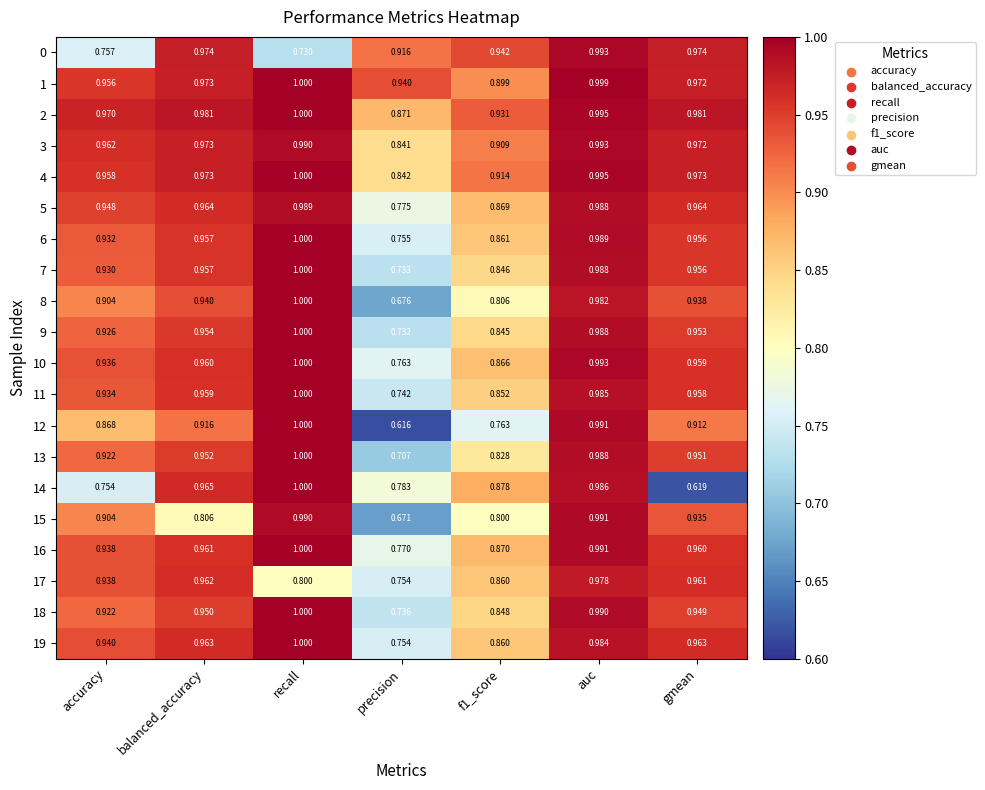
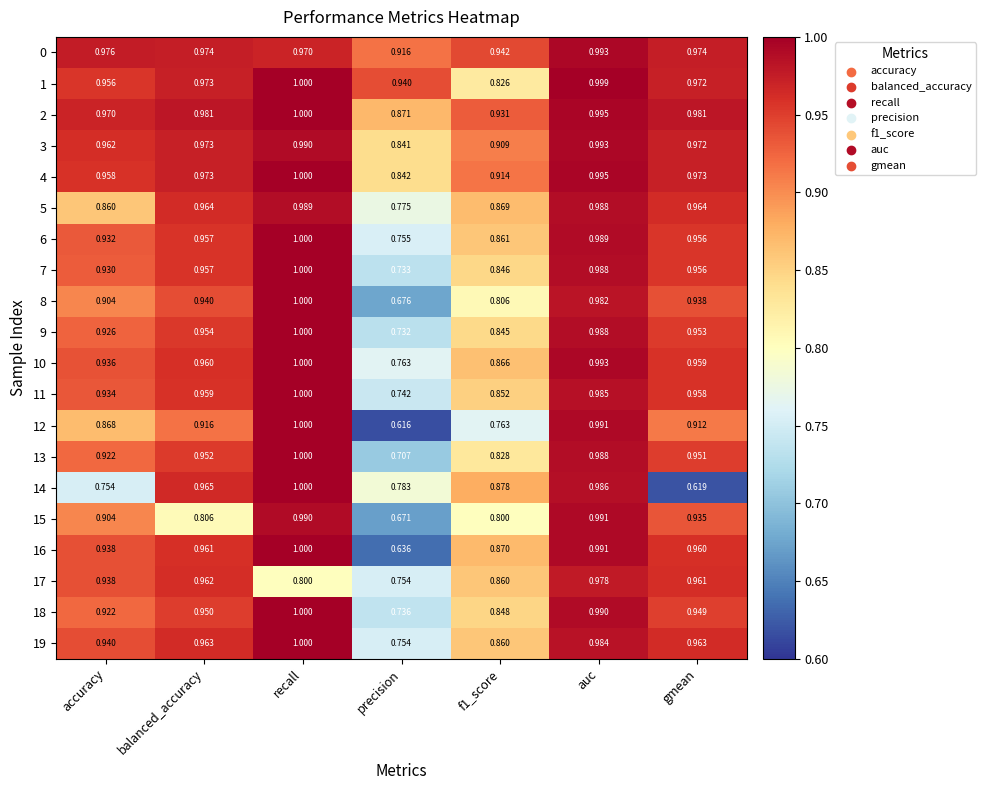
  {
    "0": {
-     "accuracy": 0.757,
+     "accuracy": 0.976,
      "balanced_accuracy": 0.974,
-     "recall": 0.730,
+     "recall": 0.970,
      "precision": 0.916,
      "f1_score": 0.942,
      "auc": 0.993,
      "gmean": 0.974
    },
    "1": {
      "accuracy": 0.956,
      "balanced_accuracy": 0.973,
      "recall": 1.000,
      "precision": 0.940,
-     "f1_score": 0.899,
+     "f1_score": 0.826,
      "auc": 0.999,
      "gmean": 0.972
    },
    "2": {
      "accuracy": 0.970,
      "balanced_accuracy": 0.981,
      "recall": 1.000,
      "precision": 0.871,
      "f1_score": 0.931,
      "auc": 0.995,
      "gmean": 0.981
    },
    "3": {
      "accuracy": 0.962,
      "balanced_accuracy": 0.973,
      "recall": 0.990,
      "precision": 0.841,
      "f1_score": 0.909,
      "auc": 0.993,
      "gmean": 0.972
    },
    "4": {
      "accuracy": 0.958,
      "balanced_accuracy": 0.973,
      "recall": 1.000,
      "precision": 0.842,
      "f1_score": 0.914,
      "auc": 0.995,
      "gmean": 0.973
    },
    "5": {
-     "accuracy": 0.948,
+     "accuracy": 0.860,
      "balanced_accuracy": 0.964,
      "recall": 0.989,
      "precision": 0.775,
      "f1_score": 0.869,
      "auc": 0.988,
      "gmean": 0.964
    },
    "6": {
      "accuracy": 0.932,
      "balanced_accuracy": 0.957,
      "recall": 1.000,
      "precision": 0.755,
      "f1_score": 0.861,
      "auc": 0.989,
      "gmean": 0.956
    },
    "7": {
      "accuracy": 0.930,
      "balanced_accuracy": 0.957,
      "recall": 1.000,
      "precision": 0.733,
      "f1_score": 0.846,
      "auc": 0.988,
      "gmean": 0.956
    },
    "8": {
      "accuracy": 0.904,
      "balanced_accuracy": 0.940,
      "recall": 1.000,
      "precision": 0.676,
      "f1_score": 0.806,
      "auc": 0.982,
      "gmean": 0.938
    },
    "9": {
      "accuracy": 0.926,
      "balanced_accuracy": 0.954,
      "recall": 1.000,
      "precision": 0.732,
      "f1_score": 0.845,
      "auc": 0.988,
      "gmean": 0.953
    },
    "10": {
      "accuracy": 0.936,
      "balanced_accuracy": 0.960,
      "recall": 1.000,
      "precision": 0.763,
      "f1_score": 0.866,
      "auc": 0.993,
      "gmean": 0.959
    },
    "11": {
      "accuracy": 0.934,
      "balanced_accuracy": 0.959,
      "recall": 1.000,
      "precision": 0.742,
      "f1_score": 0.852,
      "auc": 0.985,
      "gmean": 0.958
    },
    "12": {
      "accuracy": 0.868,
      "balanced_accuracy": 0.916,
      "recall": 1.000,
      "precision": 0.616,
      "f1_score": 0.763,
      "auc": 0.991,
      "gmean": 0.912
    },
    "13": {
      "accuracy": 0.922,
      "balanced_accuracy": 0.952,
      "recall": 1.000,
      "precision": 0.707,
      "f1_score": 0.828,
      "auc": 0.988,
      "gmean": 0.951
    },
    "14": {
      "accuracy": 0.754,
      "balanced_accuracy": 0.965,
      "recall": 1.000,
      "precision": 0.783,
      "f1_score": 0.878,
      "auc": 0.986,
      "gmean": 0.619
    },
    "15": {
      "accuracy": 0.904,
      "balanced_accuracy": 0.806,
      "recall": 0.990,
      "precision": 0.671,
      "f1_score": 0.800,
      "auc": 0.991,
      "gmean": 0.935
    },
    "16": {
      "accuracy": 0.938,
      "balanced_accuracy": 0.961,
      "recall": 1.000,
-     "precision": 0.770,
+     "precision": 0.636,
      "f1_score": 0.870,
      "auc": 0.991,
      "gmean": 0.960
    },
    "17": {
      "accuracy": 0.938,
      "balanced_accuracy": 0.962,
      "recall": 0.800,
      "precision": 0.754,
      "f1_score": 0.860,
      "auc": 0.978,
      "gmean": 0.961
    },
    "18": {
      "accuracy": 0.922,
      "balanced_accuracy": 0.950,
      "recall": 1.000,
      "precision": 0.736,
      "f1_score": 0.848,
      "auc": 0.990,
      "gmean": 0.949
    },
    "19": {
      "accuracy": 0.940,
      "balanced_accuracy": 0.963,
      "recall": 1.000,
      "precision": 0.754,
      "f1_score": 0.860,
      "auc": 0.984,
      "gmean": 0.963
    }
  }
